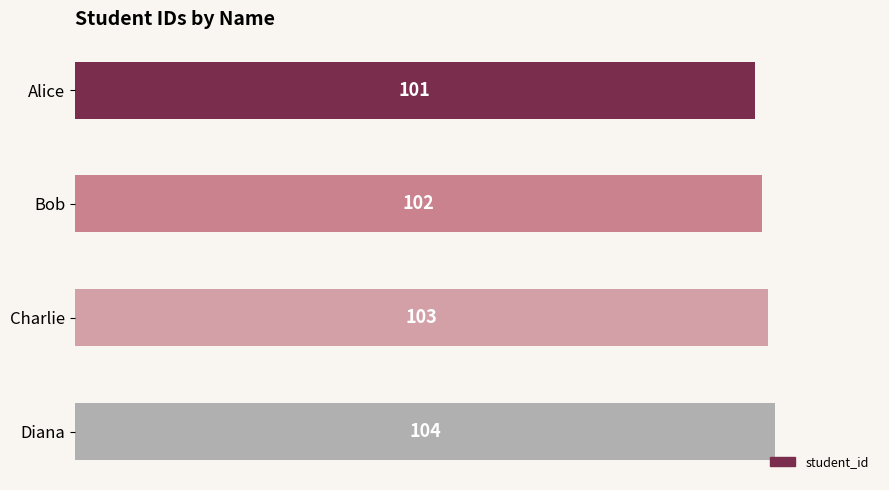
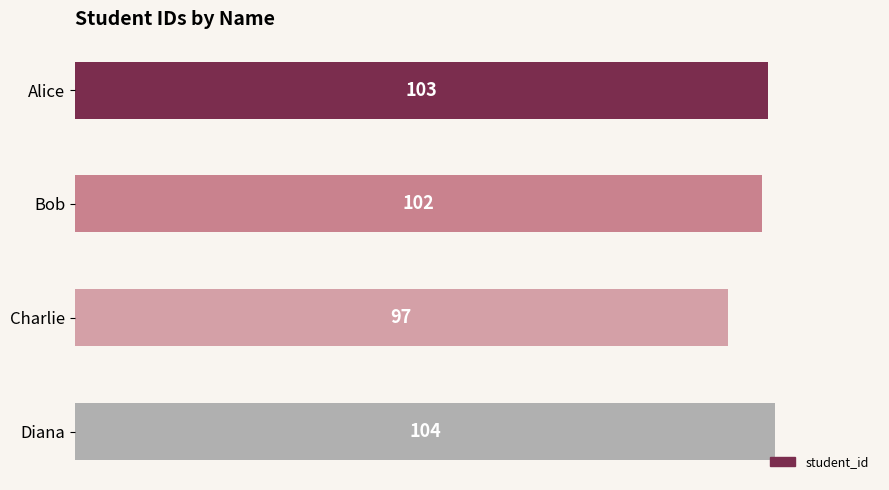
  {
-   "Alice": 101,
+   "Alice": 103,
    "Bob": 102,
-   "Charlie": 103,
+   "Charlie": 97,
    "Diana": 104
  }
